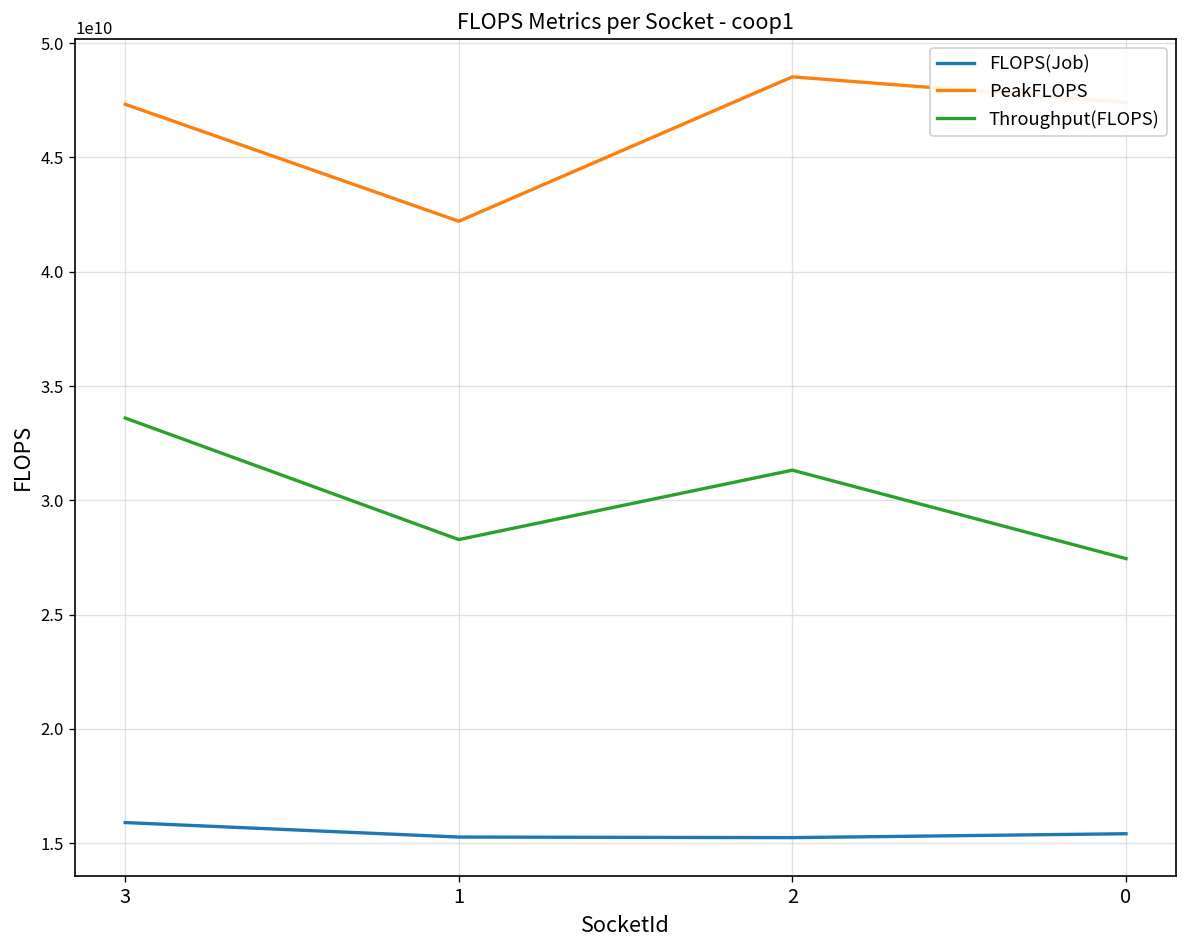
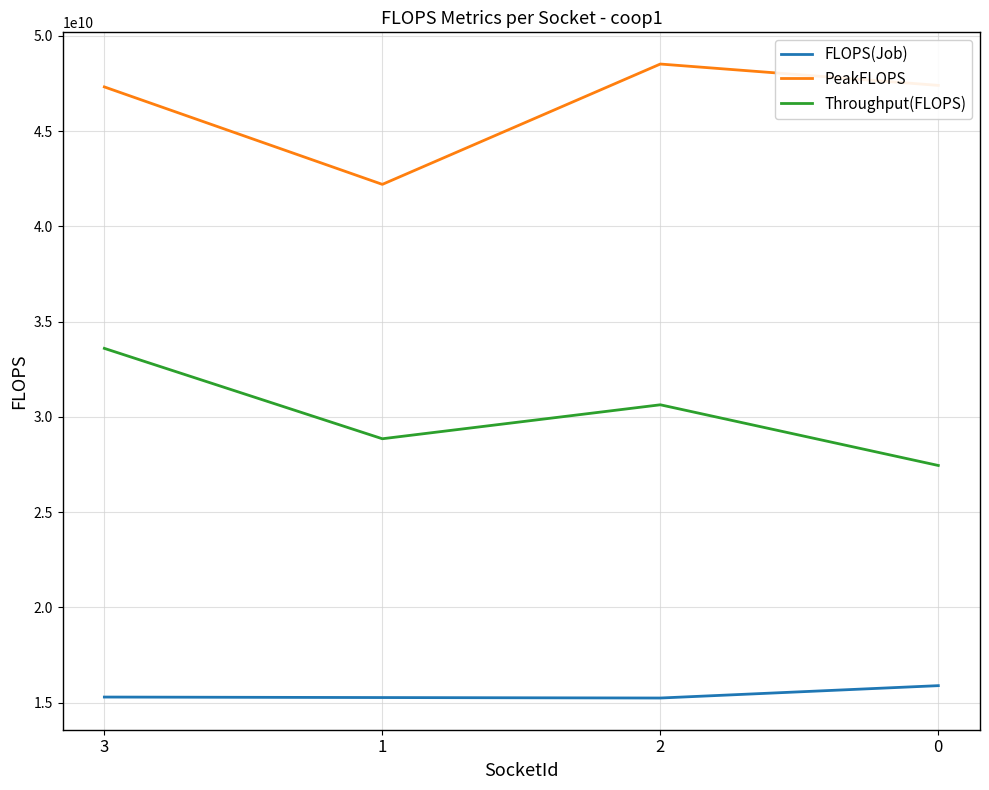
  {
    "FLOPS(Job)": {
-     "3": 15900000000,
+     "3": 15300000000,
      "1": 15300000000,
      "2": 15200000000,
-     "0": 15400000000
+     "0": 15900000000
    },
    "PeakFLOPS": {
      "3": 47300000000,
      "1": 42200000000,
      "2": 48500000000
    },
    "Throughput(FLOPS)": {
      "3": 33600000000,
-     "1": 28300000000,
-     "2": 31300000000,
+     "1": 28900000000,
+     "2": 30600000000,
      "0": 27500000000
    }
  }
